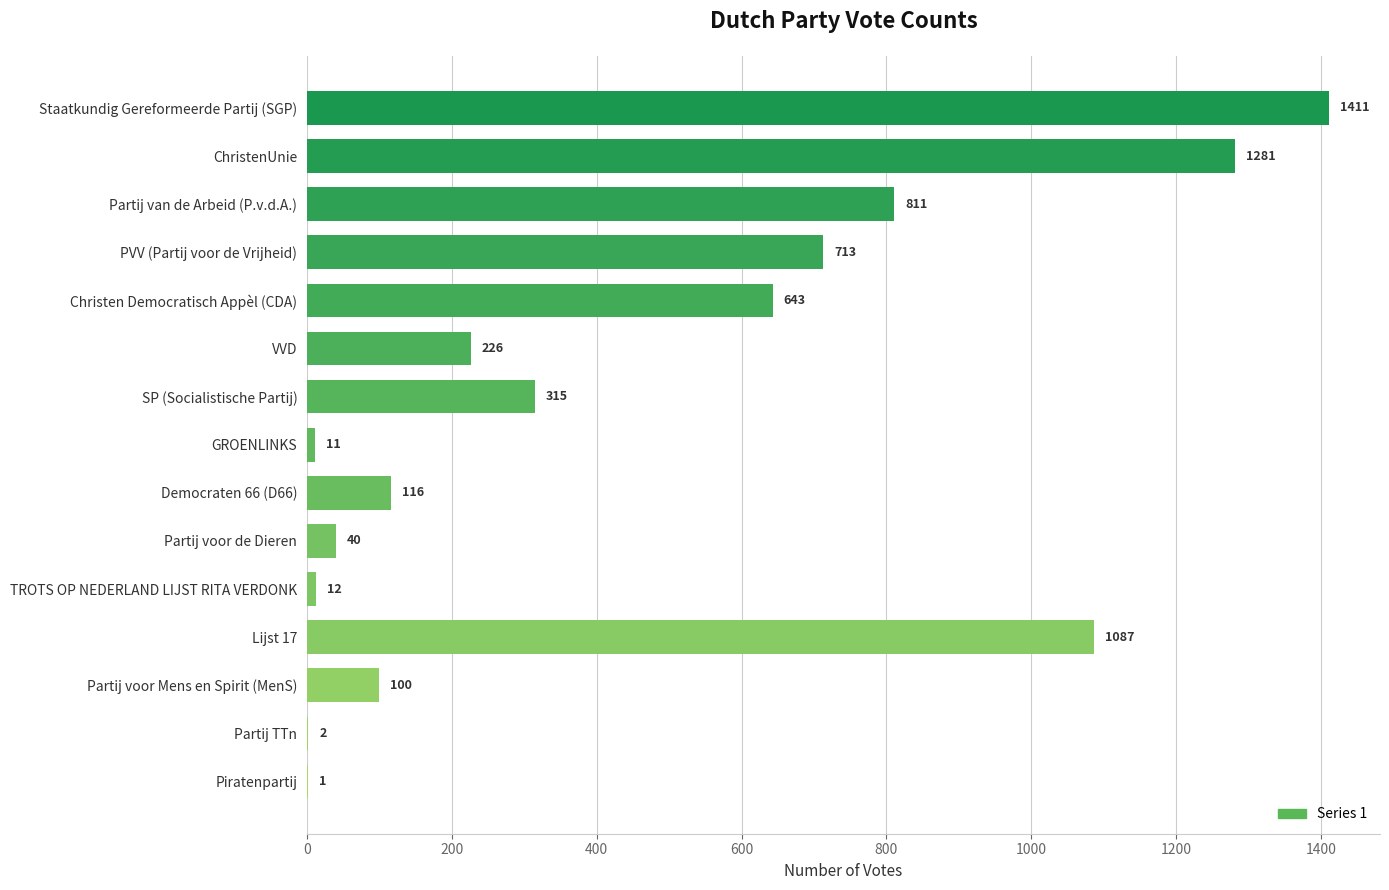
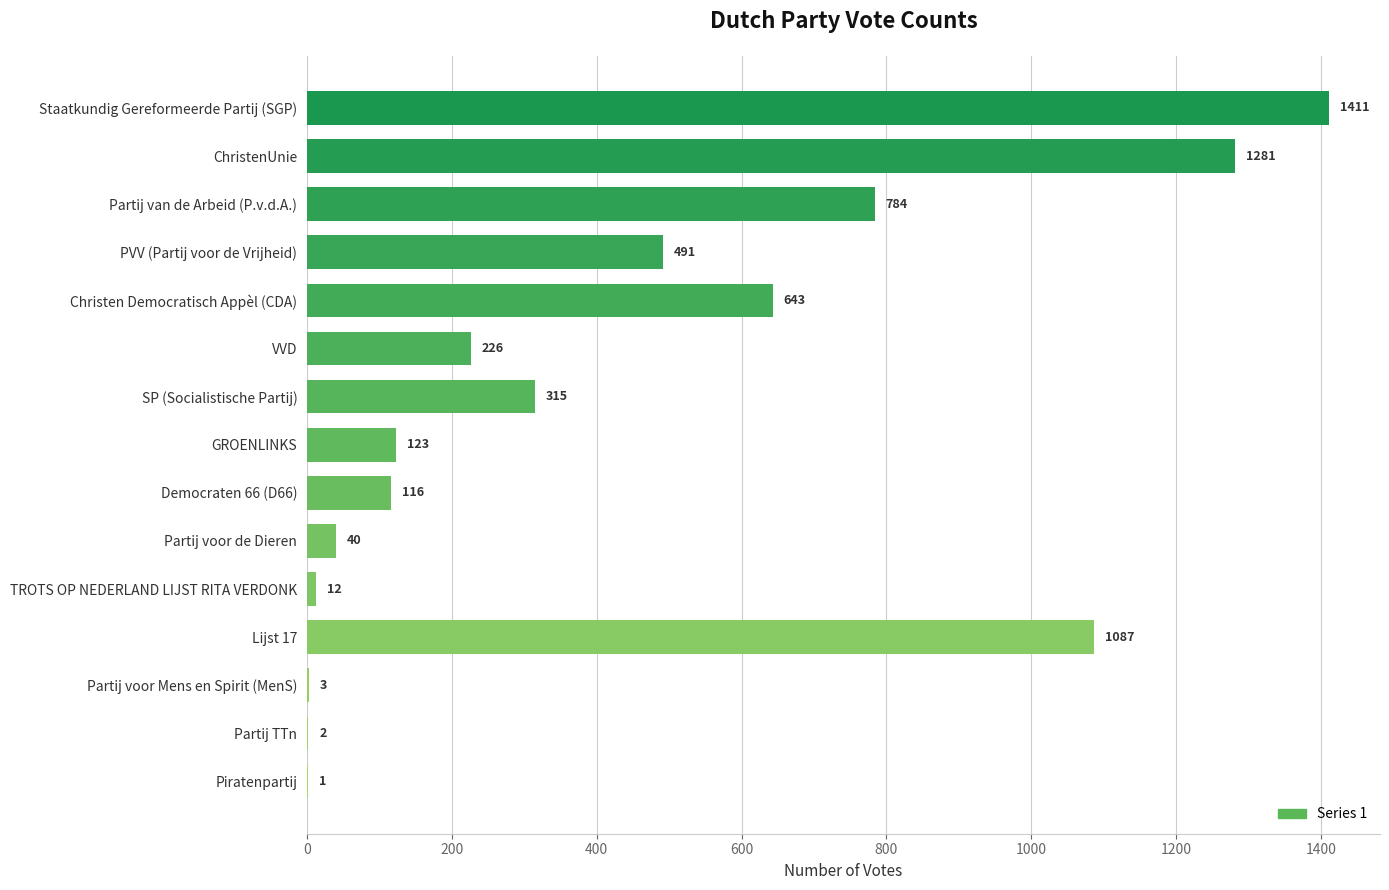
  {
    "Staatkundig Gereformeerde Partij (SGP)": 1411,
    "ChristenUnie": 1281,
-   "Partij van de Arbeid (P.v.d.A.)": 811,
-   "PVV (Partij voor de Vrijheid)": 713,
+   "Partij van de Arbeid (P.v.d.A.)": 784,
+   "PVV (Partij voor de Vrijheid)": 491,
    "Christen Democratisch Appèl (CDA)": 643,
    "VVD": 226,
    "SP (Socialistische Partij)": 315,
-   "GROENLINKS": 11,
+   "GROENLINKS": 123,
    "Democraten 66 (D66)": 116,
    "Partij voor de Dieren": 40,
    "TROTS OP NEDERLAND LIJST RITA VERDONK": 12,
    "Lijst 17": 1087,
-   "Partij voor Mens en Spirit (MenS)": 100,
+   "Partij voor Mens en Spirit (MenS)": 3,
    "Partij TTn": 2,
    "Piratenpartij": 1
  }
